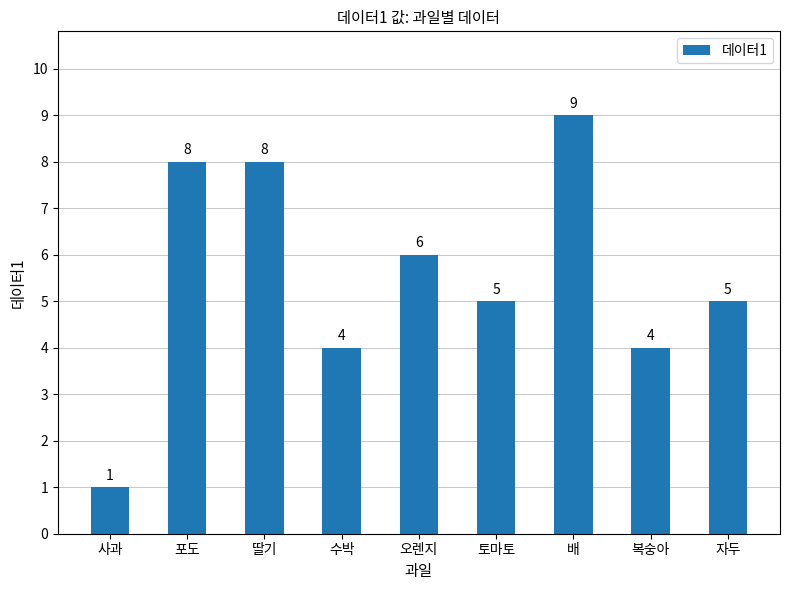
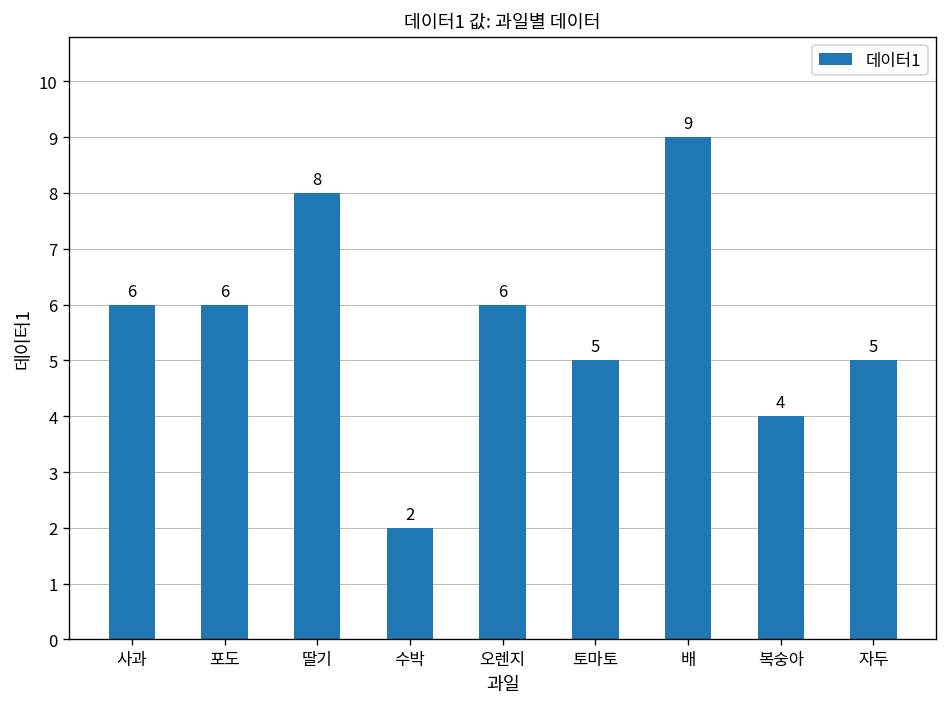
  {
-   "사과": 1,
-   "포도": 8,
+   "사과": 6,
+   "포도": 6,
    "딸기": 8,
-   "수박": 4,
+   "수박": 2,
    "오렌지": 6,
    "토마토": 5,
    "배": 9,
    "복숭아": 4,
    "자두": 5
  }
